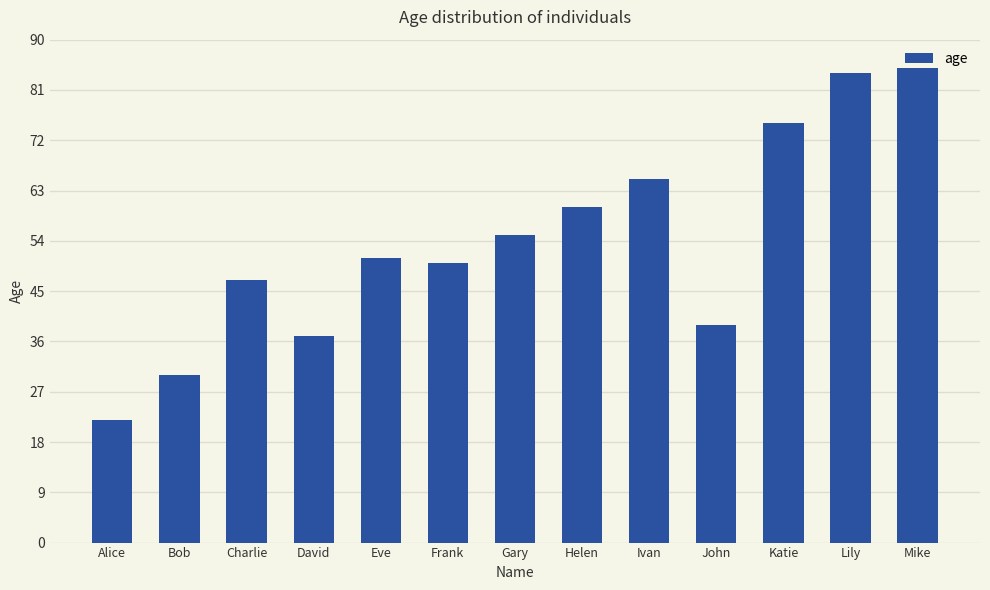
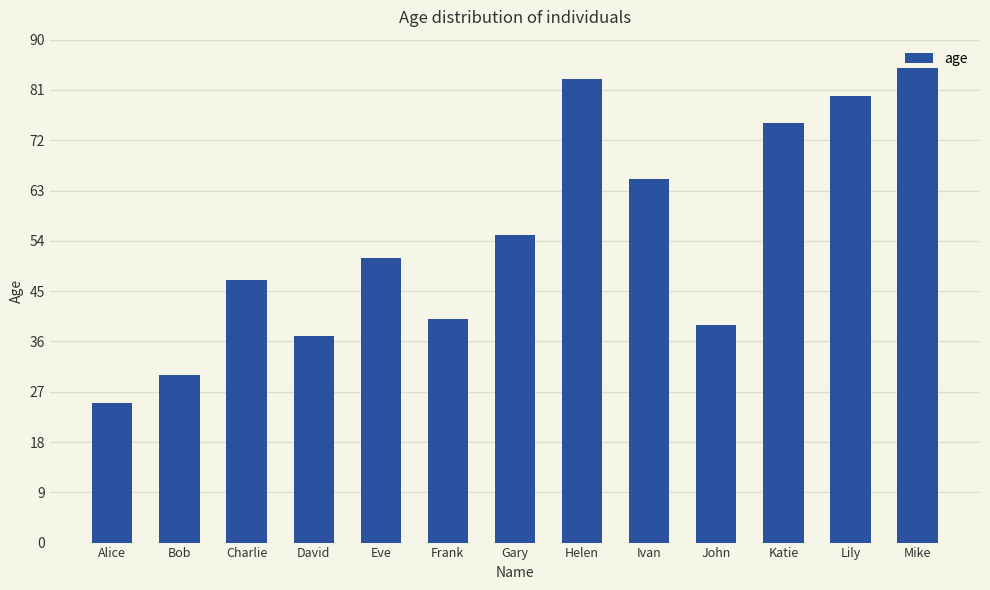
  {
-   "Alice": 22,
+   "Alice": 25,
    "Bob": 30,
    "Charlie": 47,
    "David": 37,
    "Eve": 51,
-   "Frank": 50,
+   "Frank": 40,
    "Gary": 55,
-   "Helen": 60,
+   "Helen": 83,
    "Ivan": 65,
    "John": 39,
    "Katie": 75,
-   "Lily": 84,
+   "Lily": 80,
    "Mike": 85
  }
